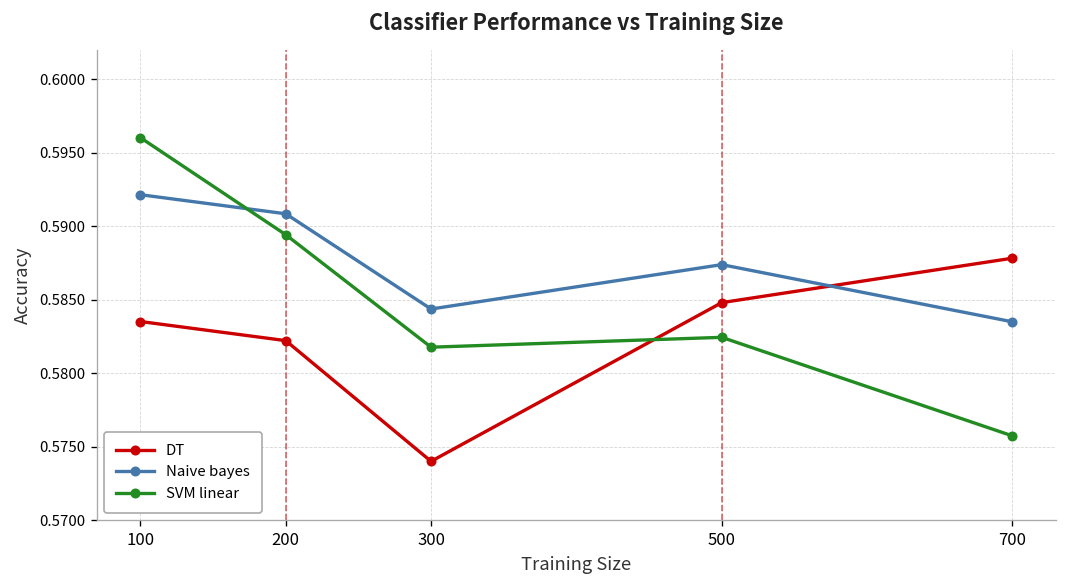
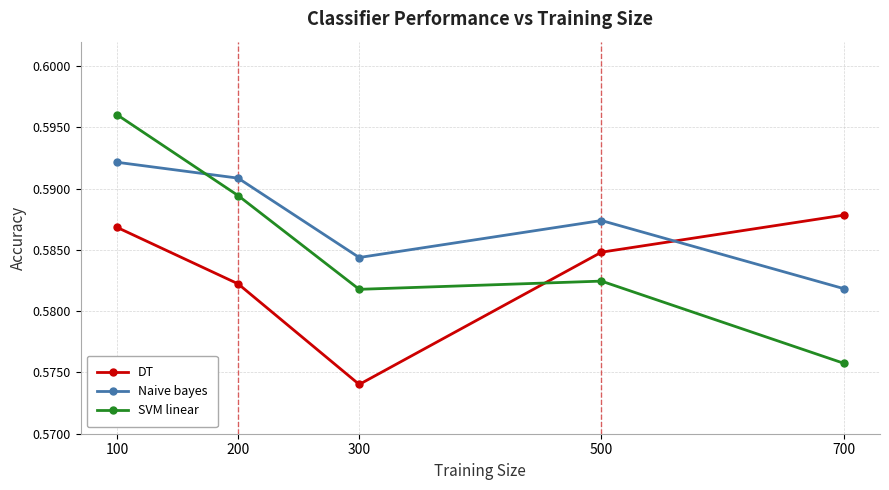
  {
    "DT": {
-     "100": 0.5835,
+     "100": 0.5868,
      "200": 0.5822,
      "300": 0.5740,
      "500": 0.5848,
      "700": 0.5878
    },
    "Naive bayes": {
      "100": 0.5922,
      "200": 0.5909,
      "300": 0.5844,
      "500": 0.5874,
-     "700": 0.5835
+     "700": 0.5818
    },
    "SVM linear": {
      "100": 0.5960,
      "200": 0.5894,
      "300": 0.5818,
      "500": 0.5825,
      "700": 0.5758
    }
  }
